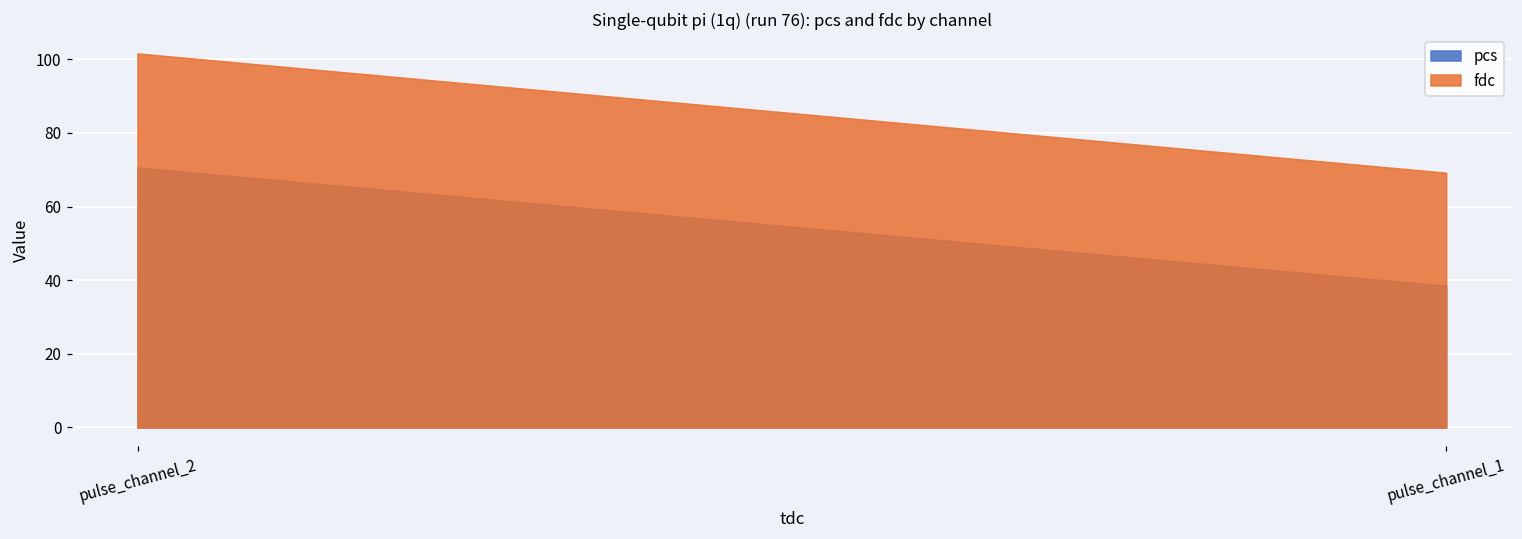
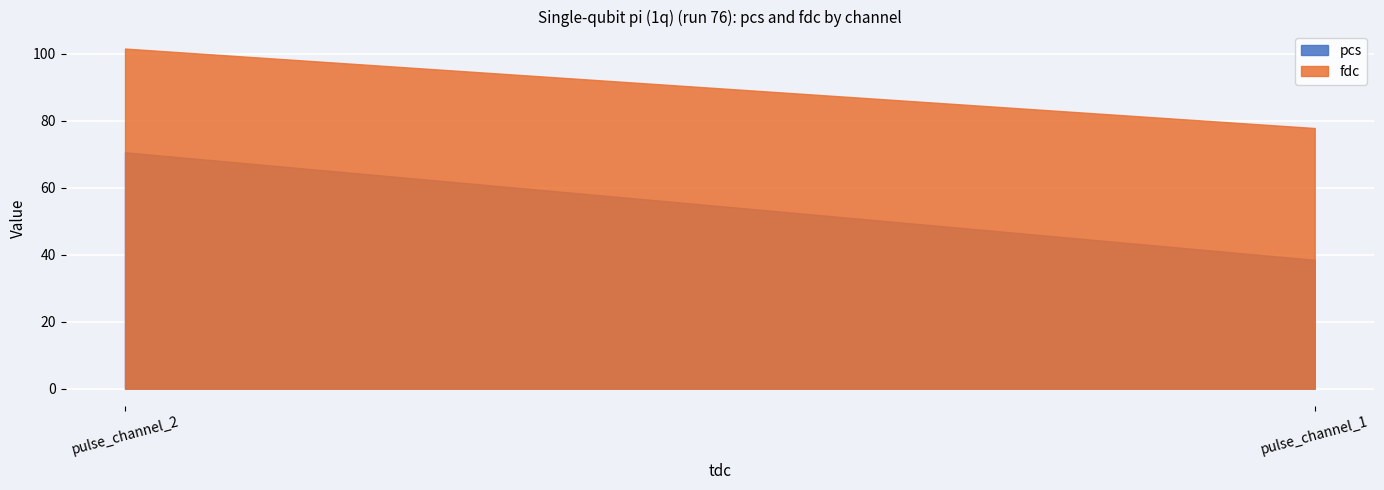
  {
    "pcs": {
      "pulse_channel_2": 71,
      "pulse_channel_1": 38
    },
    "fdc": {
      "pulse_channel_2": 102,
-     "pulse_channel_1": 69
+     "pulse_channel_1": 78
    }
  }
